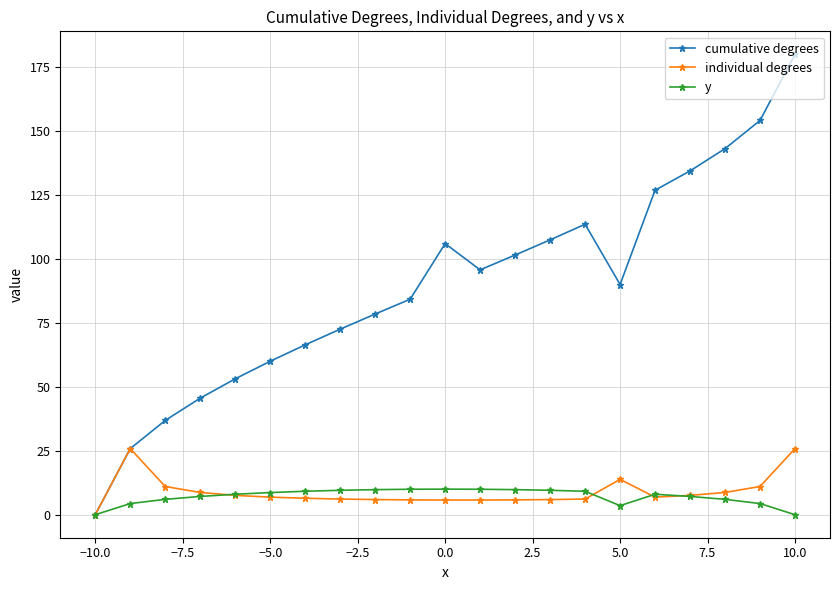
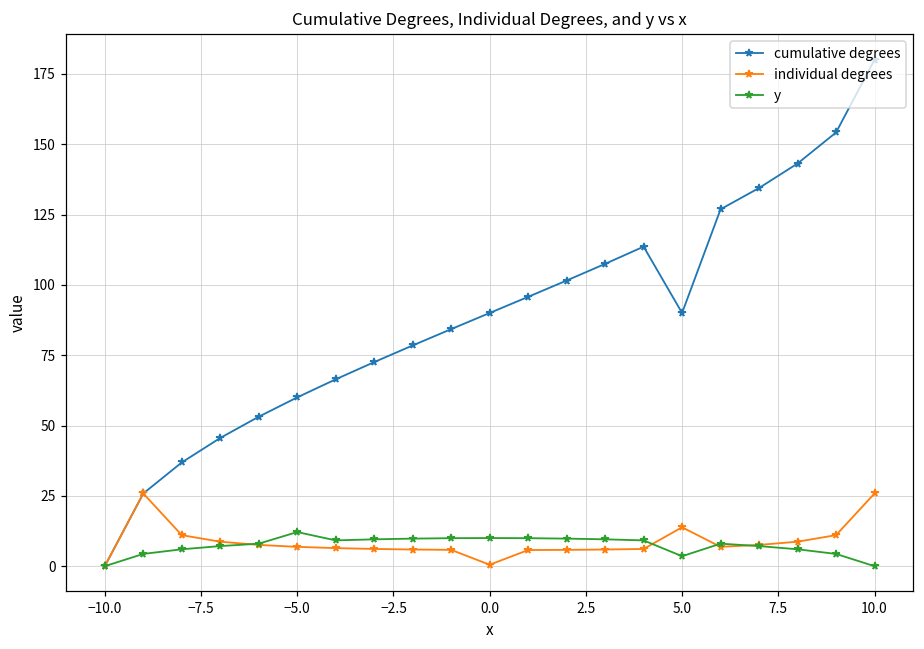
  {
    "cumulative degrees": {
      "−5.0": 60,
-     "0.0": 106,
+     "0.0": 90,
      "5.0": 90
    },
    "individual degrees": {
      "−5.0": 7,
-     "0.0": 6,
+     "0.0": 1,
      "5.0": 14,
      "10.0": 26
    },
    "y": {
-     "−5.0": 9,
+     "−5.0": 12,
      "0.0": 10,
      "5.0": 4,
      "10.0": 0
    }
  }
